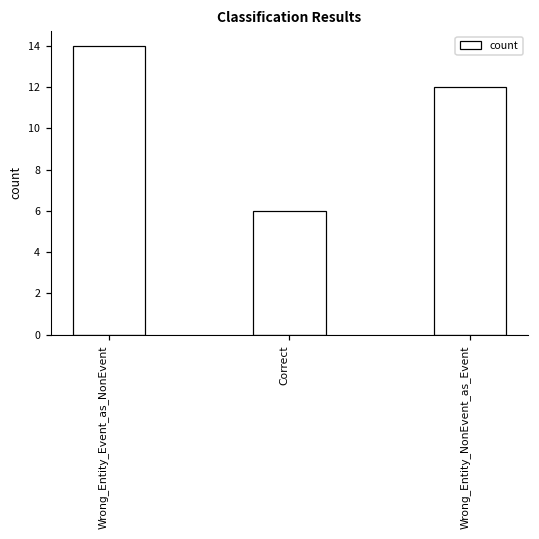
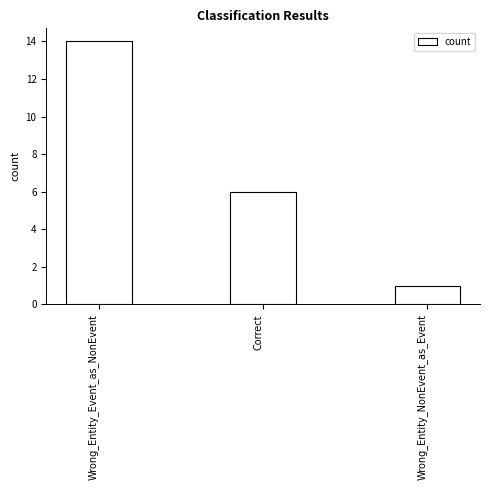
  {
    "Wrong_Entity_Event_as_NonEvent": 14,
    "Correct": 6,
-   "Wrong_Entity_NonEvent_as_Event": 12
+   "Wrong_Entity_NonEvent_as_Event": 1
  }
